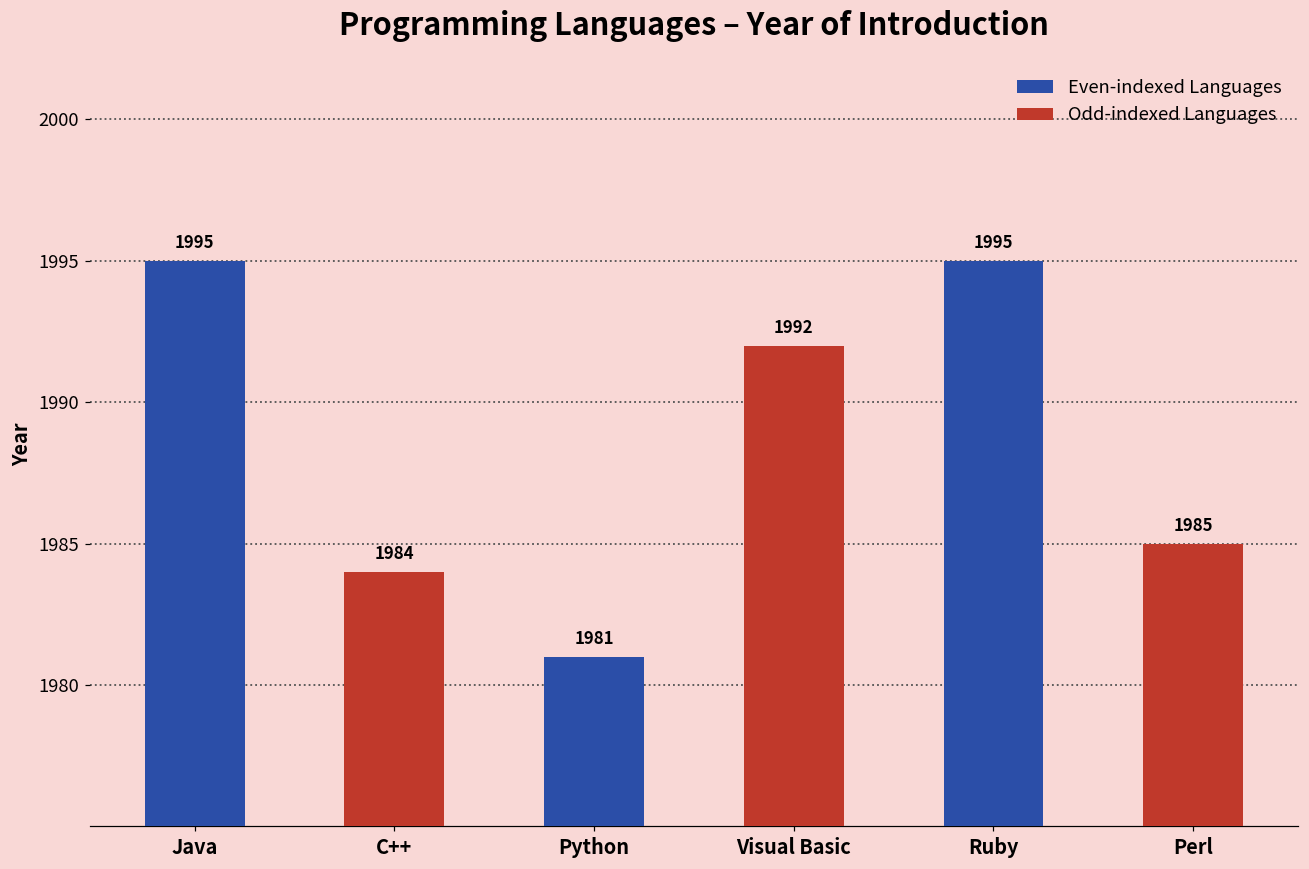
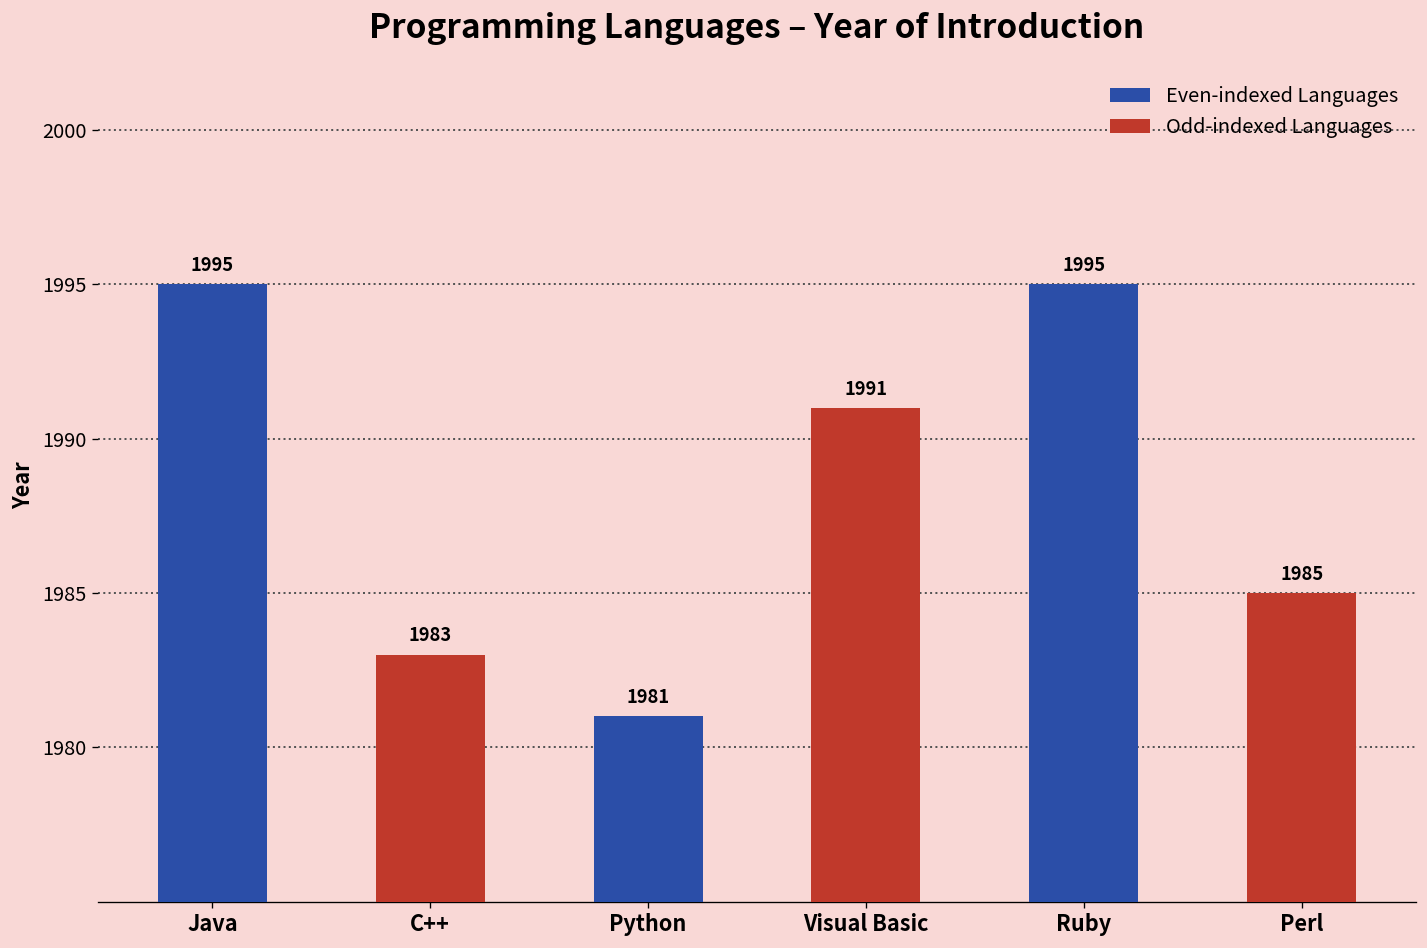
  {
    "Java": 1995,
-   "C++": 1984,
+   "C++": 1983,
    "Python": 1981,
-   "Visual Basic": 1992,
+   "Visual Basic": 1991,
    "Ruby": 1995,
    "Perl": 1985
  }
